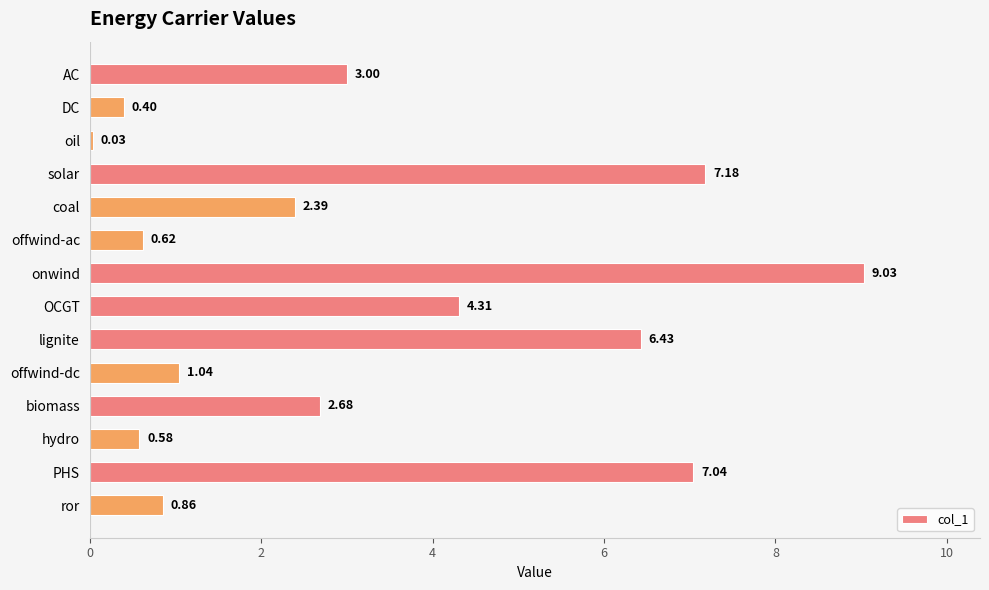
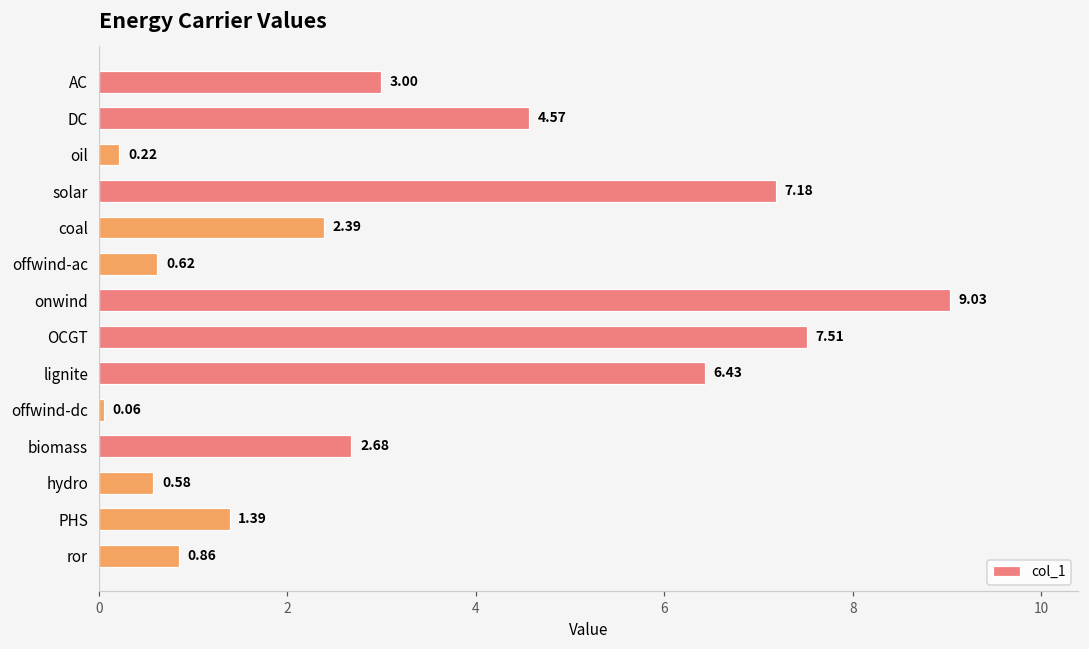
  {
    "AC": 3.00,
-   "DC": 0.40,
-   "oil": 0.03,
+   "DC": 4.57,
+   "oil": 0.22,
    "solar": 7.18,
    "coal": 2.39,
    "offwind-ac": 0.62,
    "onwind": 9.03,
-   "OCGT": 4.31,
+   "OCGT": 7.51,
    "lignite": 6.43,
-   "offwind-dc": 1.04,
+   "offwind-dc": 0.06,
    "biomass": 2.68,
    "hydro": 0.58,
-   "PHS": 7.04,
+   "PHS": 1.39,
    "ror": 0.86
  }
